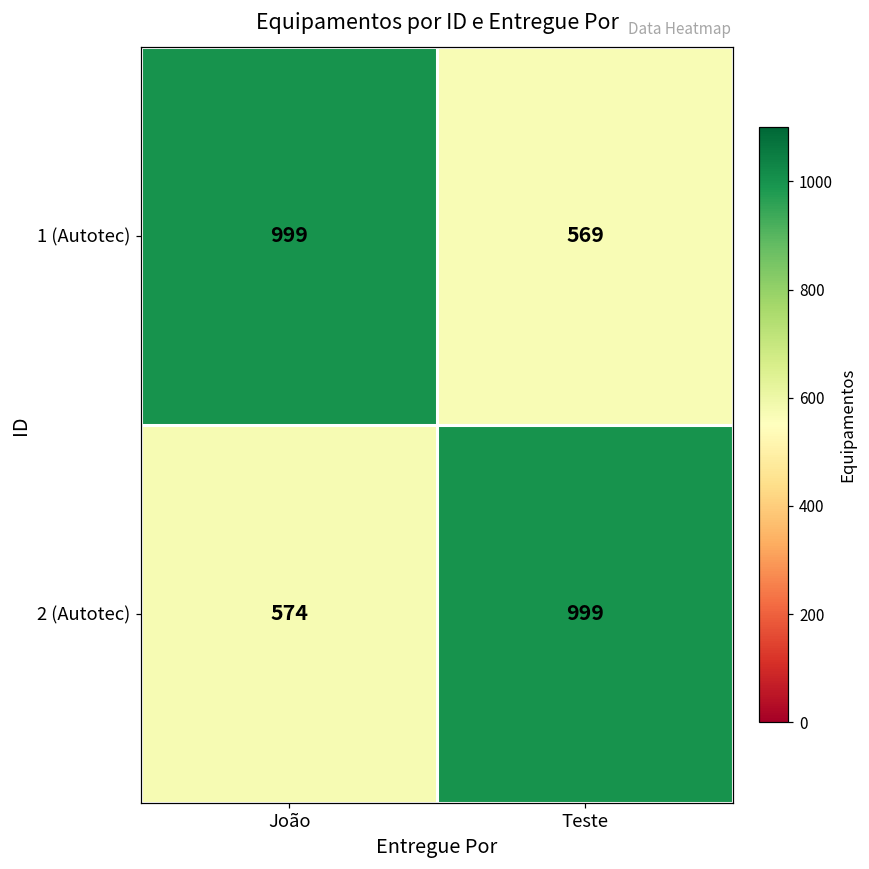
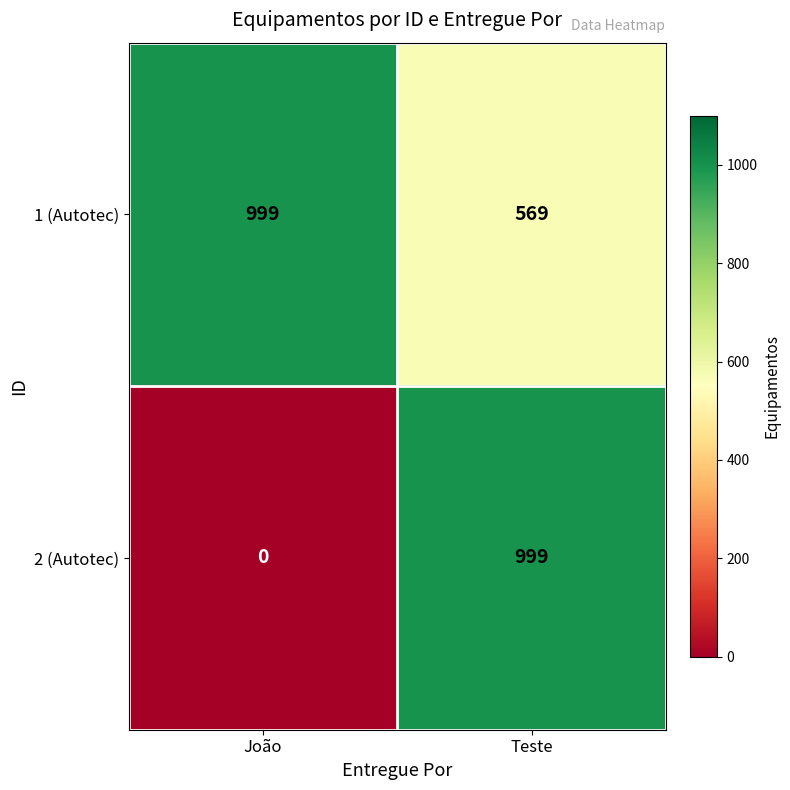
  {
    "1 (Autotec)": {
      "João": 999,
      "Teste": 569
    },
    "2 (Autotec)": {
-     "João": 574,
+     "João": 0,
      "Teste": 999
    }
  }
